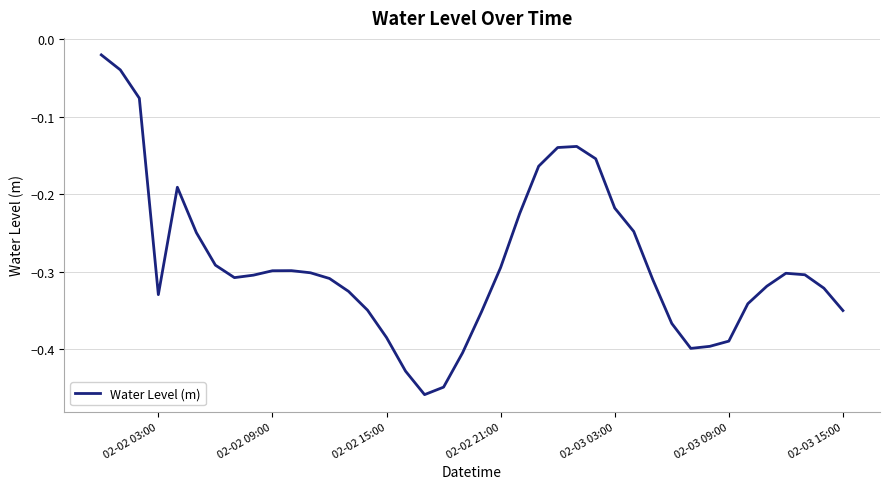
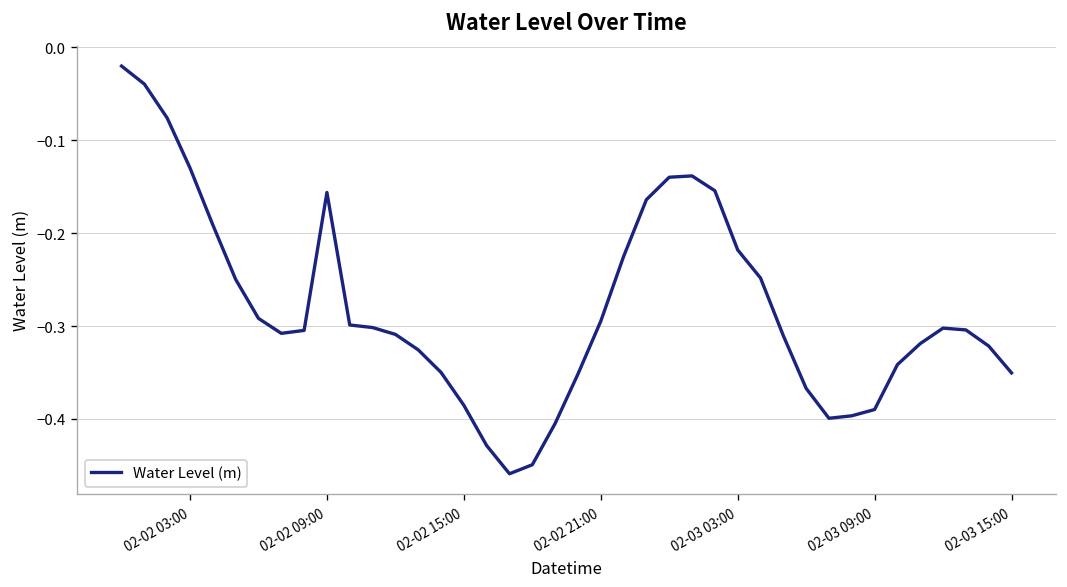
  {
-   "02-02 03:00": -0.33,
-   "02-02 09:00": -0.30,
+   "02-02 03:00": -0.13,
+   "02-02 09:00": -0.16,
    "02-02 15:00": -0.39,
    "02-02 21:00": -0.29,
    "02-03 03:00": -0.22,
    "02-03 09:00": -0.39,
    "02-03 15:00": -0.35
  }
